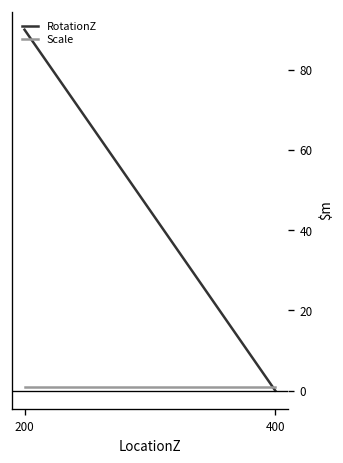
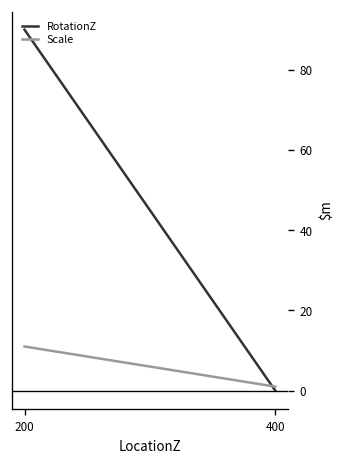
  {
    "RotationZ": {
      "200": 90,
      "400": 0
    },
    "Scale": {
-     "200": 1,
+     "200": 11,
      "400": 1
    }
  }
